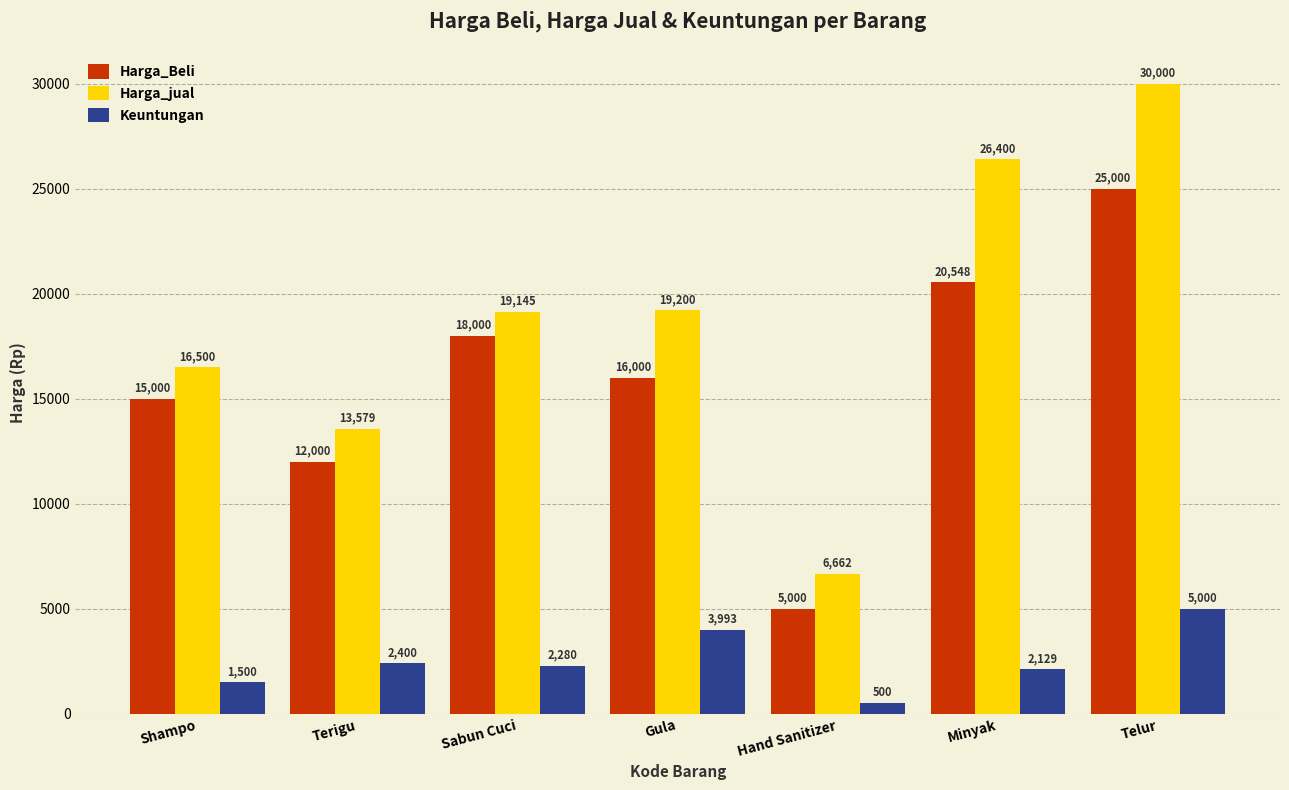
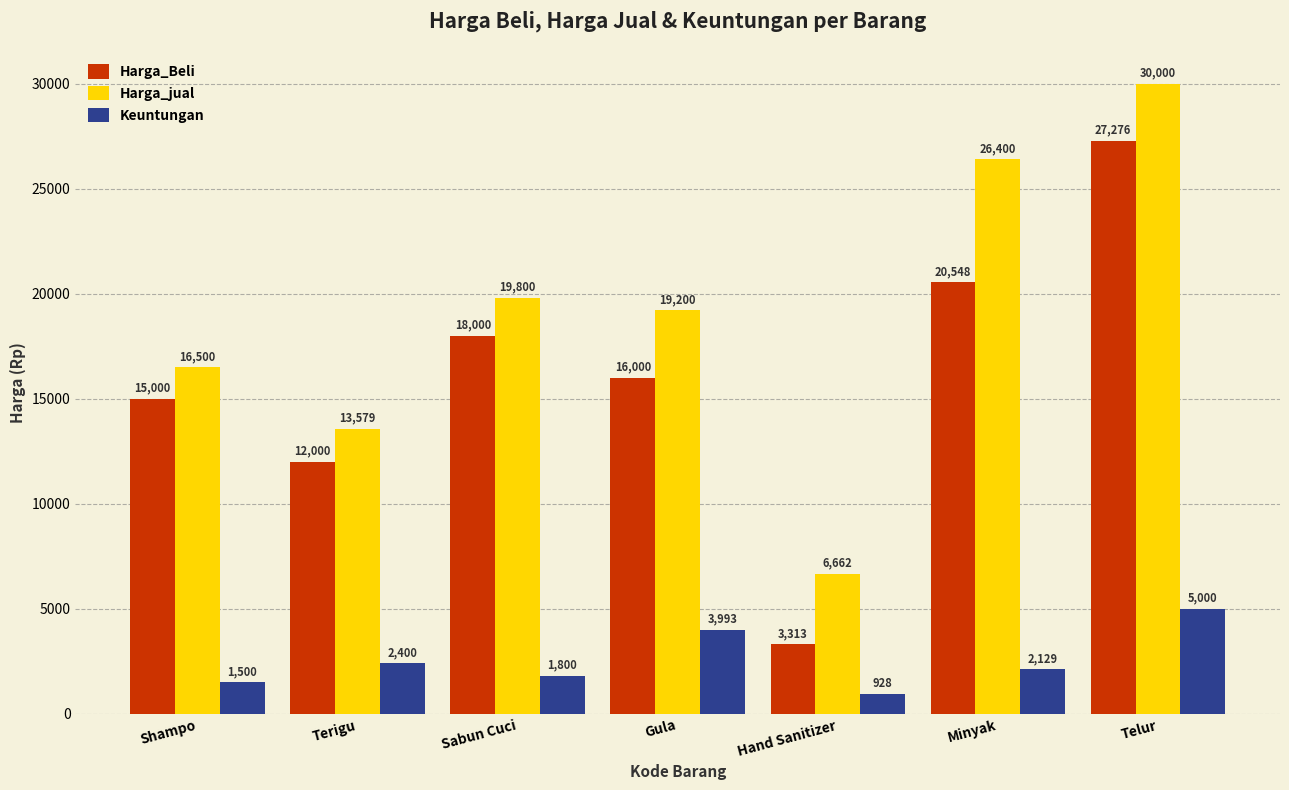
  {
    "Harga_Beli": {
      "Shampo": "15,000",
      "Terigu": "12,000",
      "Sabun Cuci": "18,000",
      "Gula": "16,000",
-     "Hand Sanitizer": "5,000",
+     "Hand Sanitizer": "3,313",
      "Minyak": "20,548",
-     "Telur": "25,000"
+     "Telur": "27,276"
    },
    "Harga_jual": {
      "Shampo": "16,500",
      "Terigu": "13,579",
-     "Sabun Cuci": "19,145",
+     "Sabun Cuci": "19,800",
      "Gula": "19,200",
      "Hand Sanitizer": "6,662",
      "Minyak": "26,400",
      "Telur": "30,000"
    },
    "Keuntungan": {
      "Shampo": "1,500",
      "Terigu": "2,400",
-     "Sabun Cuci": "2,280",
+     "Sabun Cuci": "1,800",
      "Gula": "3,993",
-     "Hand Sanitizer": "500",
+     "Hand Sanitizer": "928",
      "Minyak": "2,129",
      "Telur": "5,000"
    }
  }
